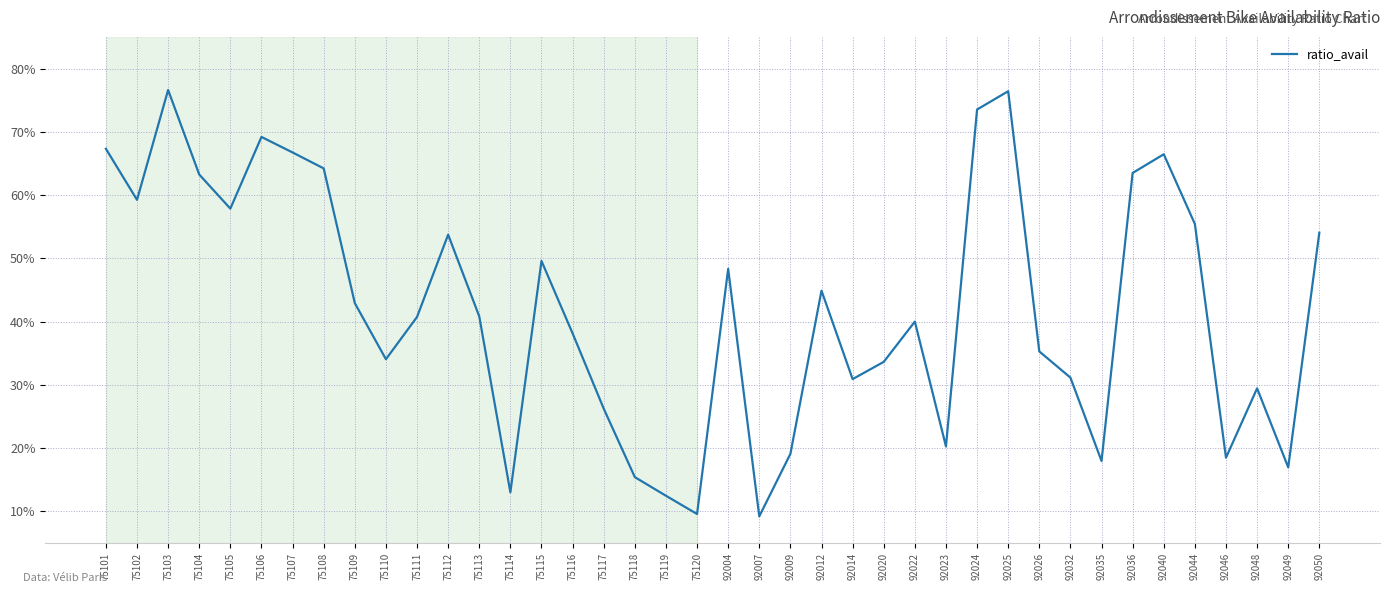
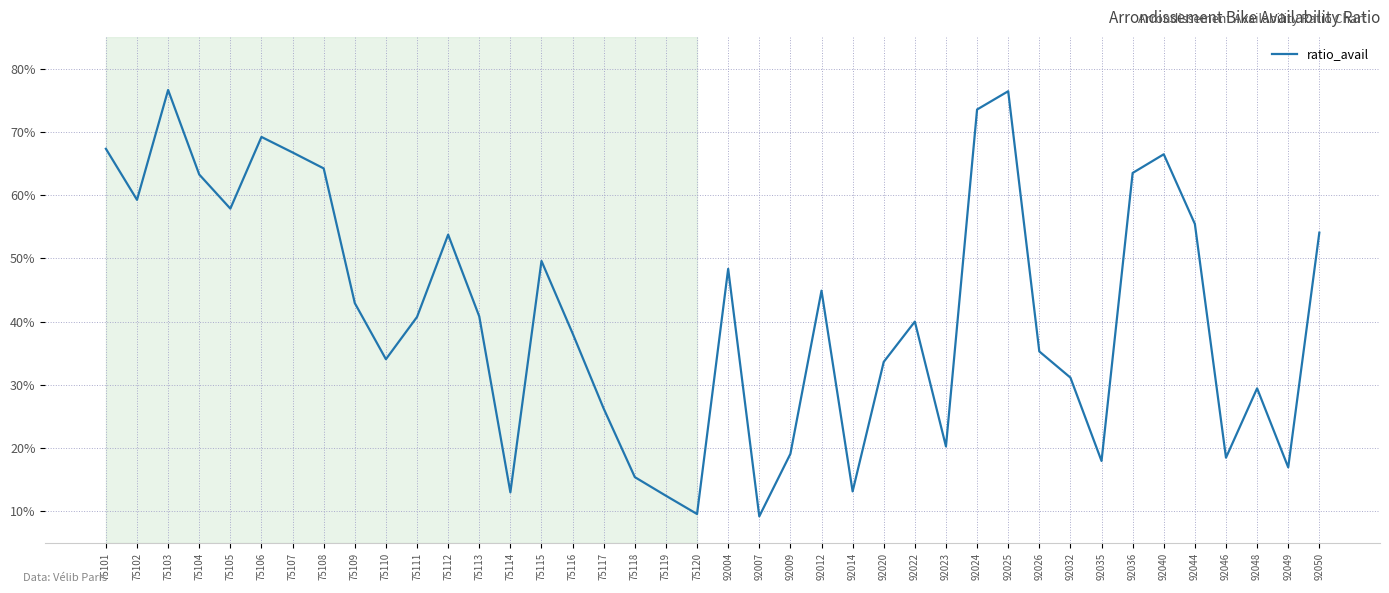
  {
    "75101": "67%",
    "75102": "59%",
    "75103": "77%",
    "75104": "63%",
    "75105": "58%",
    "75106": "69%",
    "75107": "67%",
    "75108": "64%",
    "75109": "43%",
    "75110": "34%",
    "75111": "41%",
    "75112": "54%",
    "75113": "41%",
    "75114": "13%",
    "75115": "50%",
    "75116": "38%",
    "75117": "26%",
    "75118": "15%",
    "75119": "12%",
    "75120": "10%",
    "92004": "48%",
    "92007": "9%",
    "92009": "19%",
    "92012": "45%",
-   "92014": "31%",
+   "92014": "13%",
    "92020": "34%",
    "92022": "40%",
    "92023": "20%",
    "92024": "74%",
    "92025": "76%",
    "92026": "35%",
    "92032": "31%",
    "92035": "18%",
    "92036": "63%",
    "92040": "66%",
    "92044": "55%",
    "92046": "18%",
    "92048": "29%",
    "92049": "17%",
    "92050": "54%"
  }
